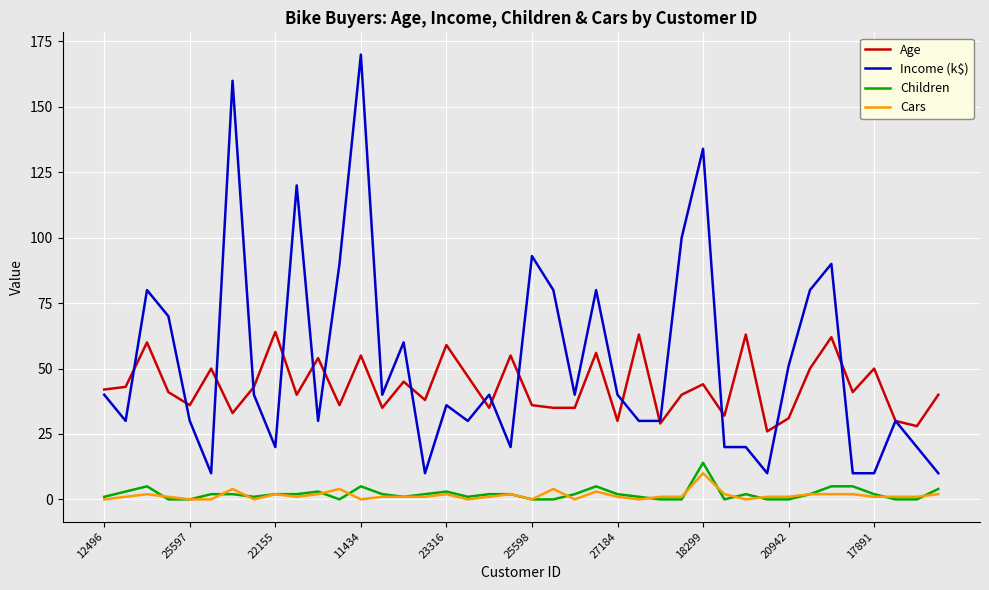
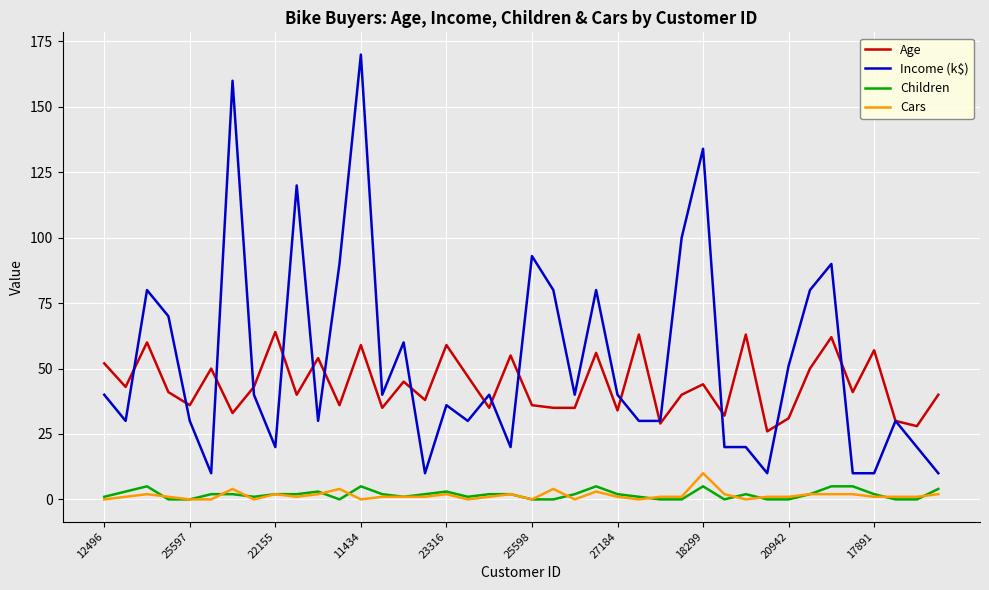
  {
    "Age": {
-     "12496": 42,
+     "12496": 52,
      "25597": 36,
      "22155": 64,
-     "11434": 55,
+     "11434": 59,
      "23316": 59,
      "25598": 36,
-     "27184": 30,
+     "27184": 34,
      "18299": 44,
      "20942": 31,
-     "17891": 50
+     "17891": 57
    },
    "Income (k$)": {
      "12496": 40,
      "25597": 30,
      "22155": 20,
      "11434": 170,
      "23316": 36,
      "25598": 93,
      "27184": 40,
      "18299": 134,
      "20942": 51,
      "17891": 10
    },
    "Children": {
      "12496": 1,
      "11434": 5,
      "23316": 3,
      "27184": 2,
-     "18299": 14,
+     "18299": 5,
      "20942": 0,
      "17891": 2
    },
    "Cars": {
      "12496": 0,
      "11434": 0,
      "23316": 2,
      "27184": 1,
      "18299": 10,
      "20942": 1,
      "17891": 1
    }
  }
